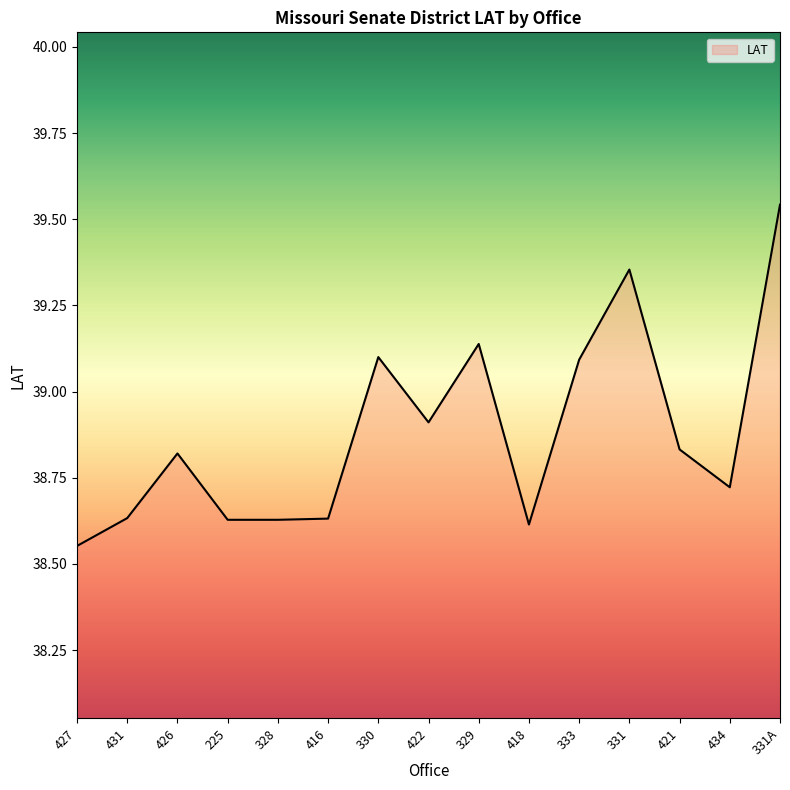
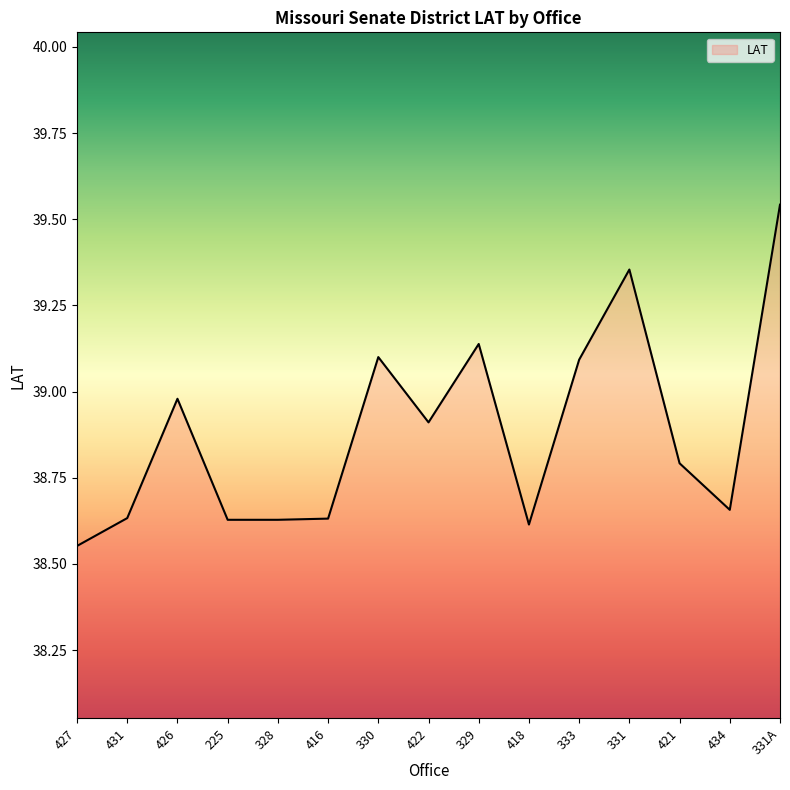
  {
    "427": 38.55,
    "431": 38.63,
-   "426": 38.82,
+   "426": 38.98,
    "225": 38.63,
    "328": 38.63,
    "416": 38.63,
    "330": 39.10,
    "422": 38.91,
    "329": 39.14,
    "418": 38.61,
    "333": 39.09,
    "331": 39.35,
-   "421": 38.83,
-   "434": 38.72,
+   "421": 38.79,
+   "434": 38.66,
    "331A": 39.54
  }
